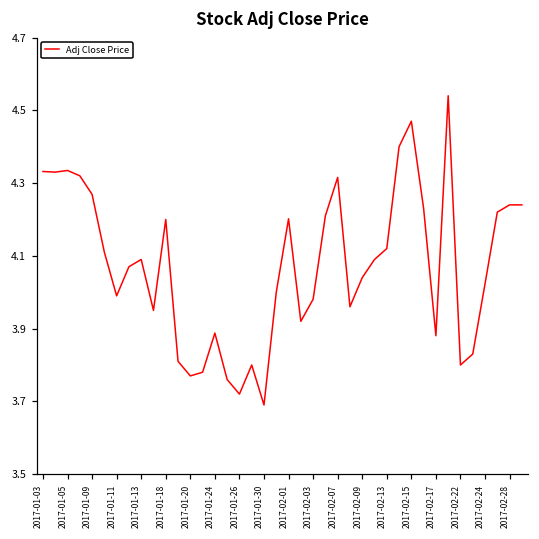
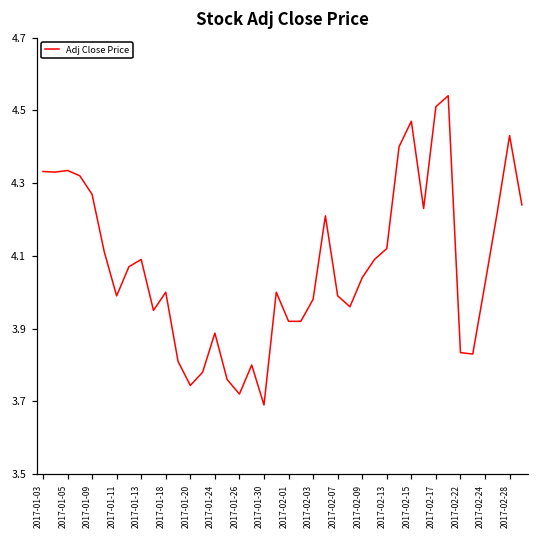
  {
    "2017-01-03": 4.33,
    "2017-01-05": 4.33,
    "2017-01-09": 4.27,
    "2017-01-11": 3.99,
    "2017-01-13": 4.09,
-   "2017-01-18": 4.2,
-   "2017-01-20": 3.77,
+   "2017-01-18": 4.0,
+   "2017-01-20": 3.74,
    "2017-01-24": 3.89,
    "2017-01-26": 3.72,
    "2017-01-30": 3.69,
-   "2017-02-01": 4.20,
+   "2017-02-01": 3.92,
    "2017-02-03": 3.98,
-   "2017-02-07": 4.32,
+   "2017-02-07": 3.99,
    "2017-02-09": 4.04,
    "2017-02-13": 4.12,
    "2017-02-15": 4.47,
-   "2017-02-17": 3.88,
-   "2017-02-22": 3.80,
+   "2017-02-17": 4.51,
+   "2017-02-22": 3.83,
    "2017-02-24": 4.02,
-   "2017-02-28": 4.24
+   "2017-02-28": 4.43
  }
